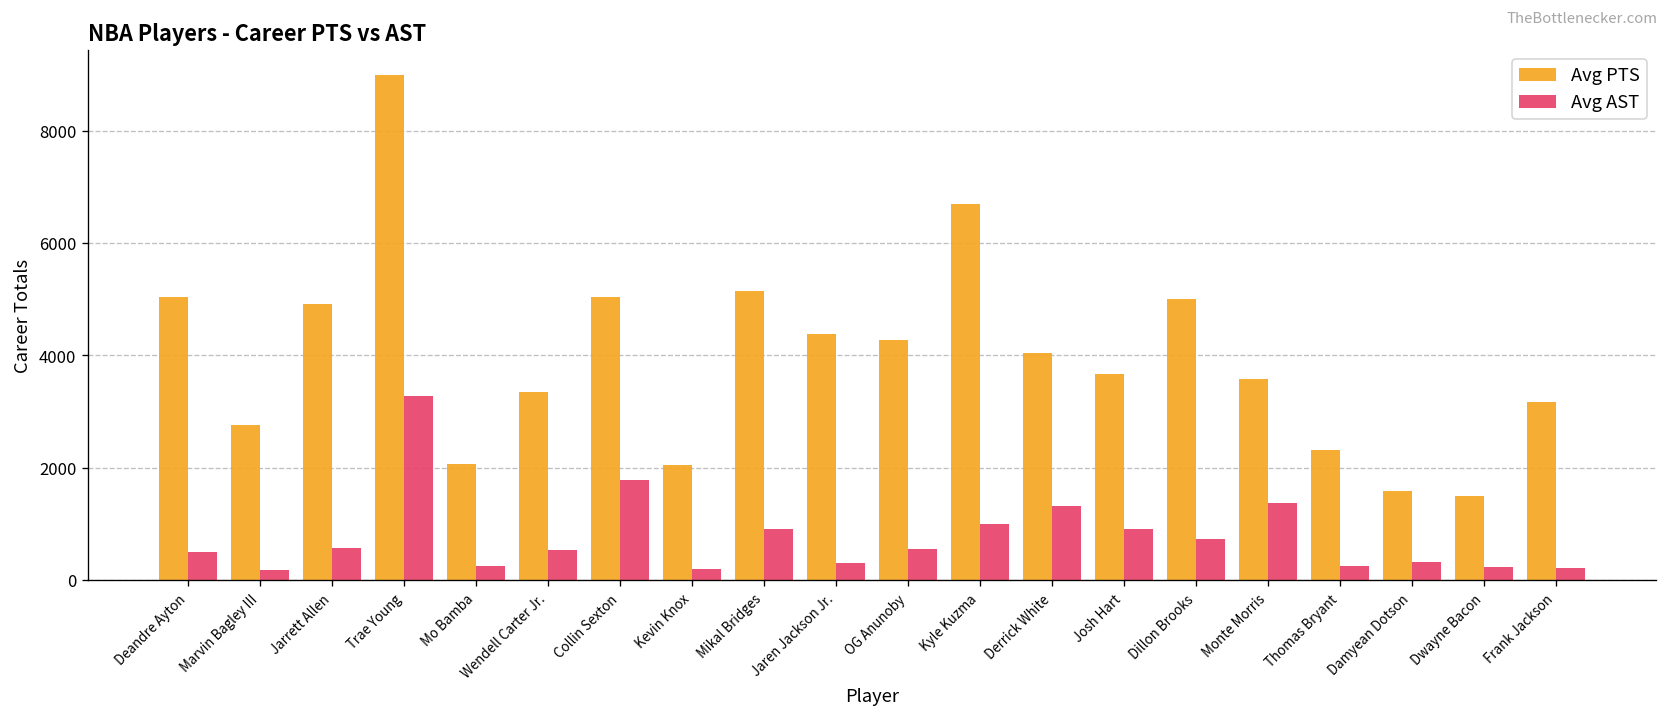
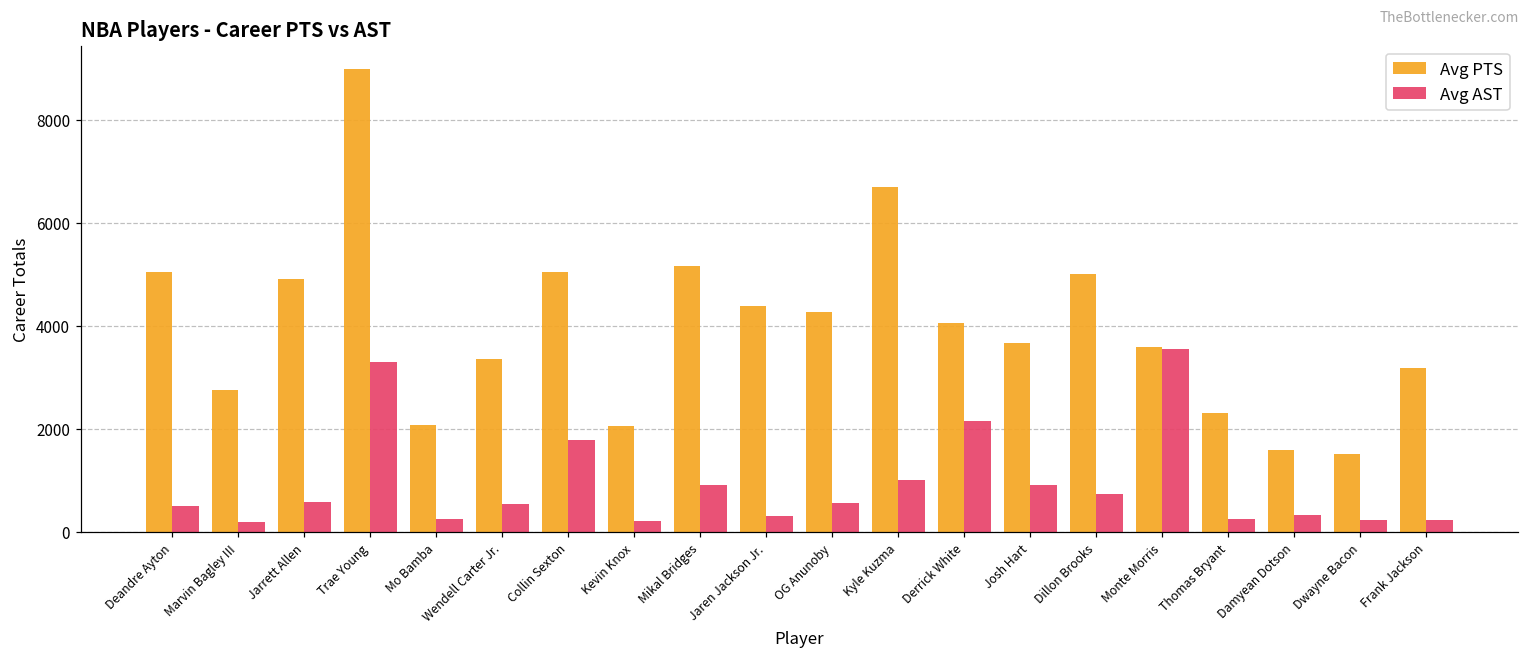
  {
    "Avg PTS": {
      "Deandre Ayton": 5000,
      "Marvin Bagley III": 2800,
      "Jarrett Allen": 4900,
      "Trae Young": 9000,
      "Mo Bamba": 2100,
      "Wendell Carter Jr.": 3300,
      "Collin Sexton": 5000,
      "Kevin Knox": 2100,
      "Mikal Bridges": 5200,
      "Jaren Jackson Jr.": 4400,
      "OG Anunoby": 4300,
      "Kyle Kuzma": 6700,
      "Derrick White": 4000,
      "Josh Hart": 3700,
      "Dillon Brooks": 5000,
      "Monte Morris": 3600,
      "Thomas Bryant": 2300,
      "Damyean Dotson": 1600,
      "Dwayne Bacon": 1500,
      "Frank Jackson": 3200
    },
    "Avg AST": {
      "Deandre Ayton": 500,
      "Marvin Bagley III": 200,
      "Jarrett Allen": 600,
      "Trae Young": 3300,
      "Mo Bamba": 200,
      "Wendell Carter Jr.": 500,
      "Collin Sexton": 1800,
      "Kevin Knox": 200,
      "Mikal Bridges": 900,
      "Jaren Jackson Jr.": 300,
      "OG Anunoby": 600,
      "Kyle Kuzma": 1000,
-     "Derrick White": 1300,
+     "Derrick White": 2200,
      "Josh Hart": 900,
      "Dillon Brooks": 700,
-     "Monte Morris": 1400,
+     "Monte Morris": 3600,
      "Thomas Bryant": 300,
      "Damyean Dotson": 300,
      "Dwayne Bacon": 200,
      "Frank Jackson": 200
    }
  }
